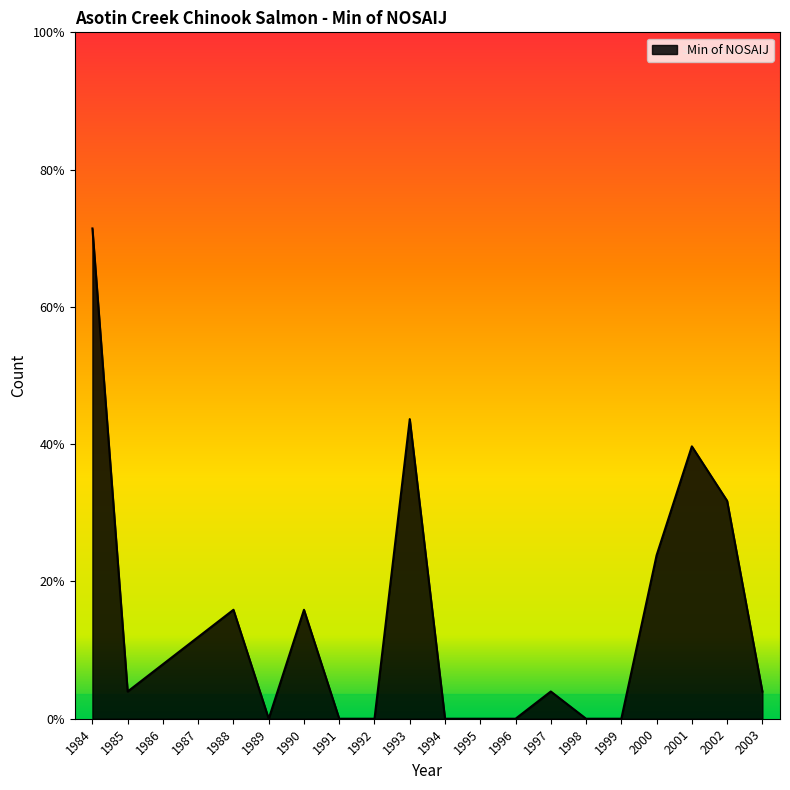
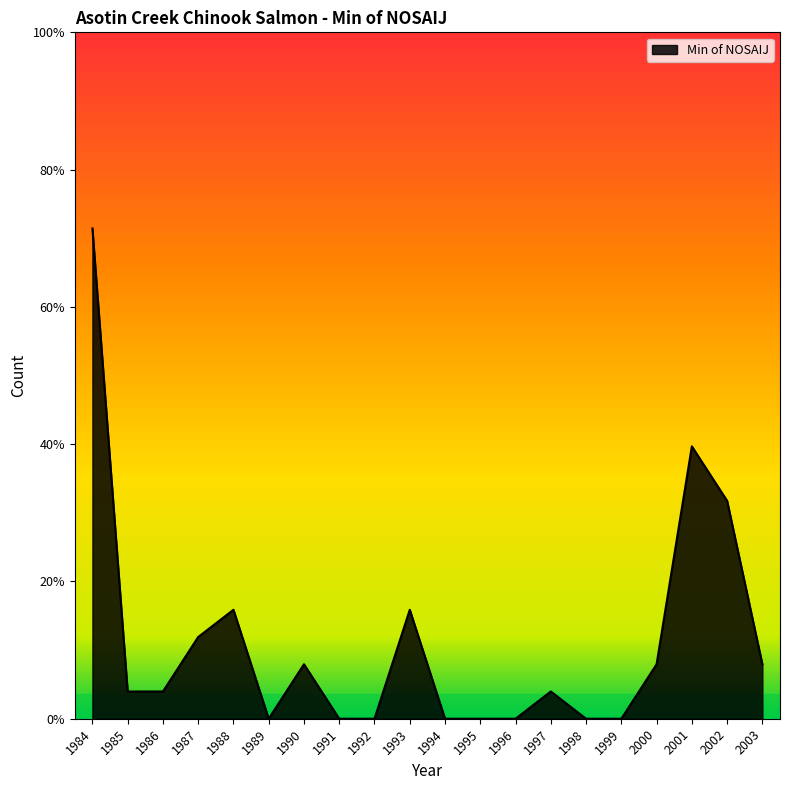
  {
    "1984": "71%",
    "1985": "4%",
-   "1986": "8%",
+   "1986": "4%",
    "1987": "12%",
    "1988": "16%",
-   "1990": "16%",
-   "1993": "44%",
+   "1990": "8%",
+   "1993": "16%",
    "1997": "4%",
-   "2000": "24%",
+   "2000": "8%",
    "2001": "40%",
    "2002": "32%",
-   "2003": "4%"
+   "2003": "8%"
  }
